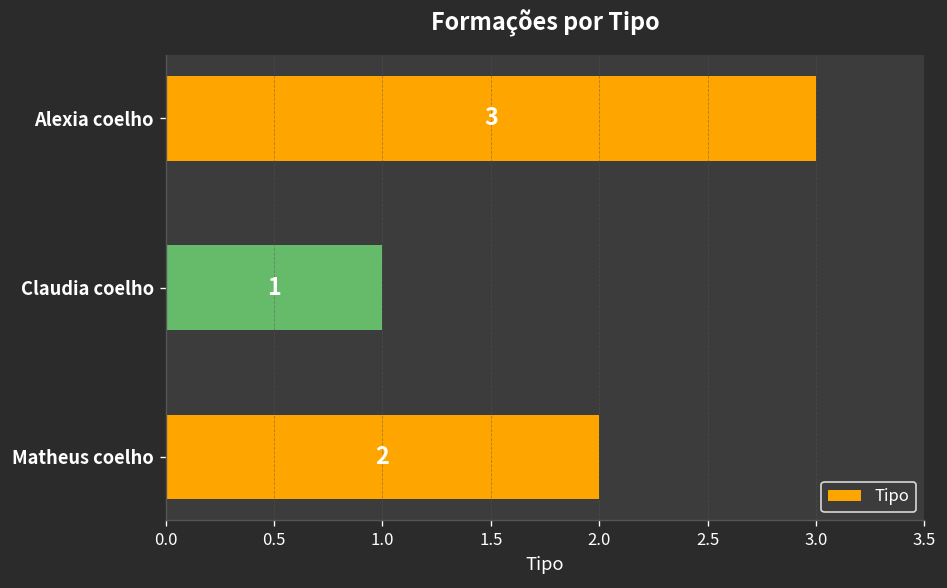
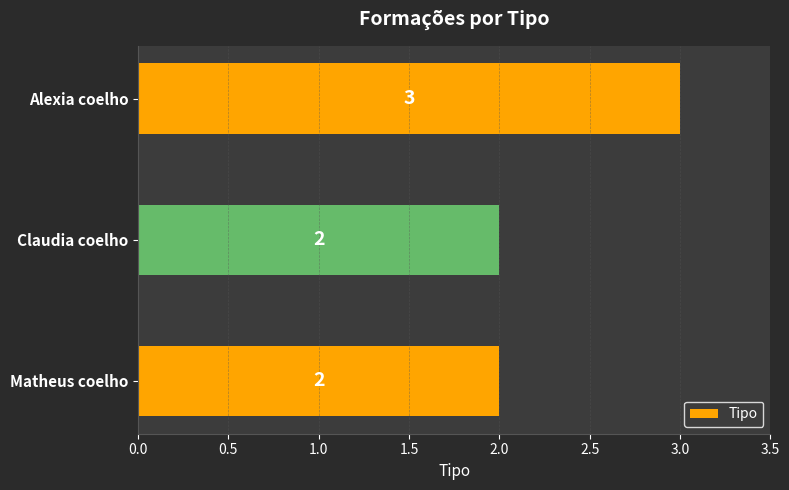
  {
    "Alexia coelho": 3,
-   "Claudia coelho": 1,
+   "Claudia coelho": 2,
    "Matheus coelho": 2
  }
